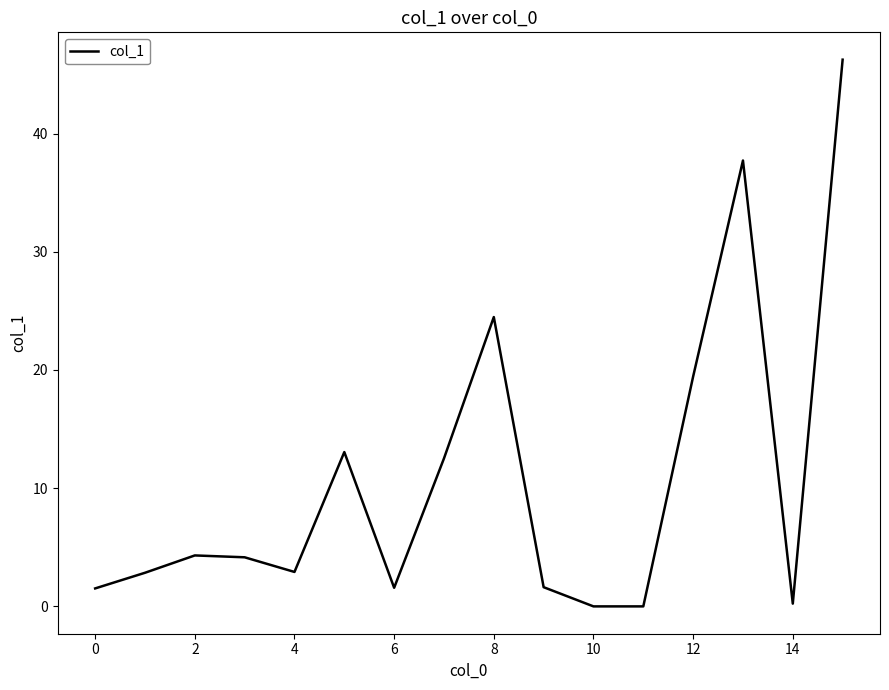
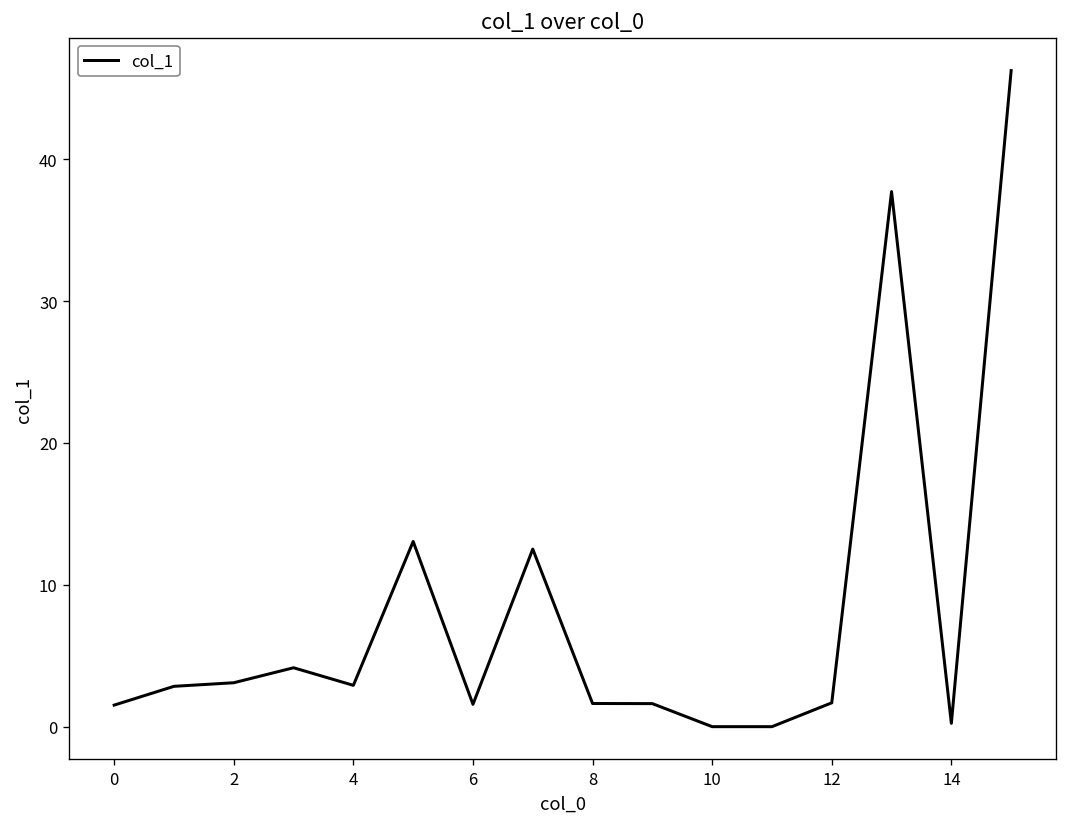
  {
    "0": 1.5,
-   "2": 4.3,
+   "2": 3.1,
    "4": 2.9,
    "6": 1.6,
-   "8": 24.5,
+   "8": 1.6,
    "10": 0.0,
-   "12": 19.4,
+   "12": 1.7,
    "14": 0.2
  }
